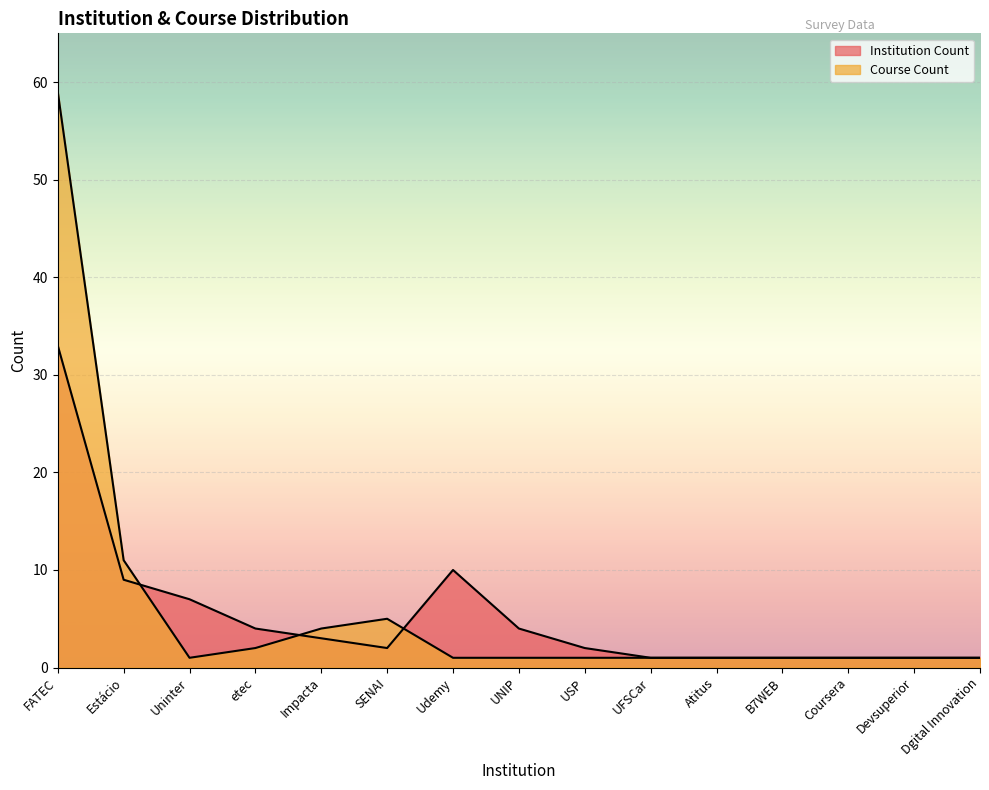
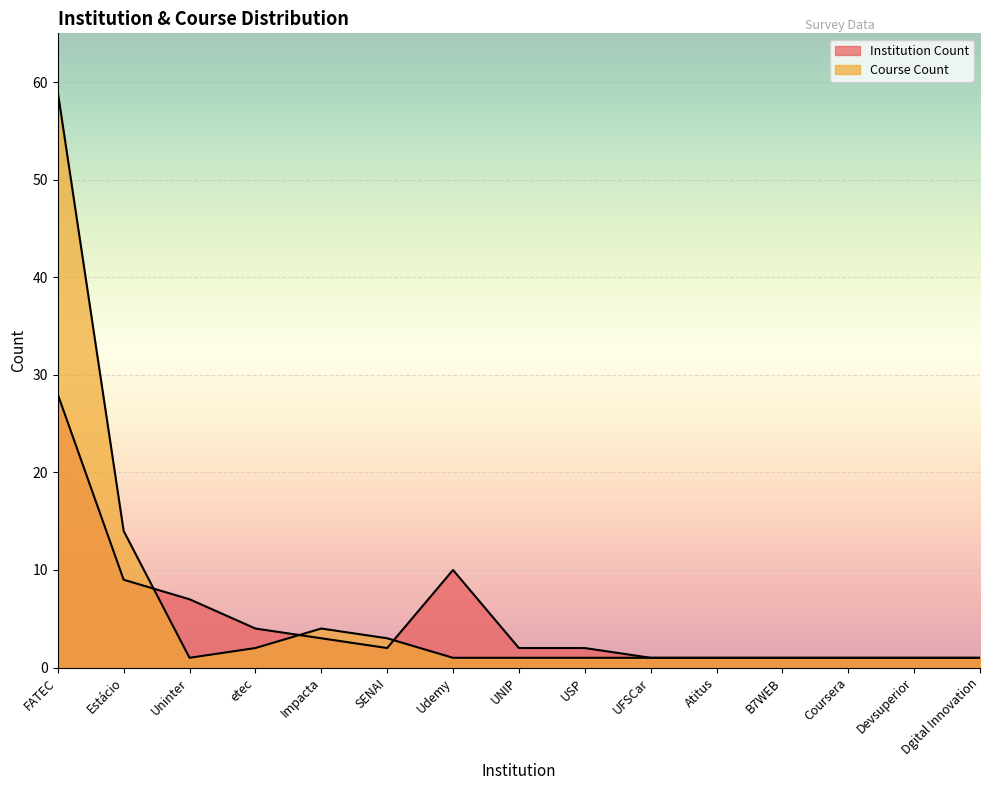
  {
    "Institution Count": {
-     "FATEC": 33,
+     "FATEC": 28,
      "Estácio": 9,
      "Uninter": 7,
      "etec": 4,
      "Impacta": 3,
      "SENAI": 2,
      "Udemy": 10,
-     "UNIP": 4,
+     "UNIP": 2,
      "USP": 2
    },
    "Course Count": {
      "FATEC": 59,
-     "Estácio": 11,
+     "Estácio": 14,
      "Uninter": 1,
      "etec": 2,
      "Impacta": 4,
-     "SENAI": 5,
+     "SENAI": 3,
      "Udemy": 1,
      "UNIP": 1,
      "USP": 1
    }
  }
